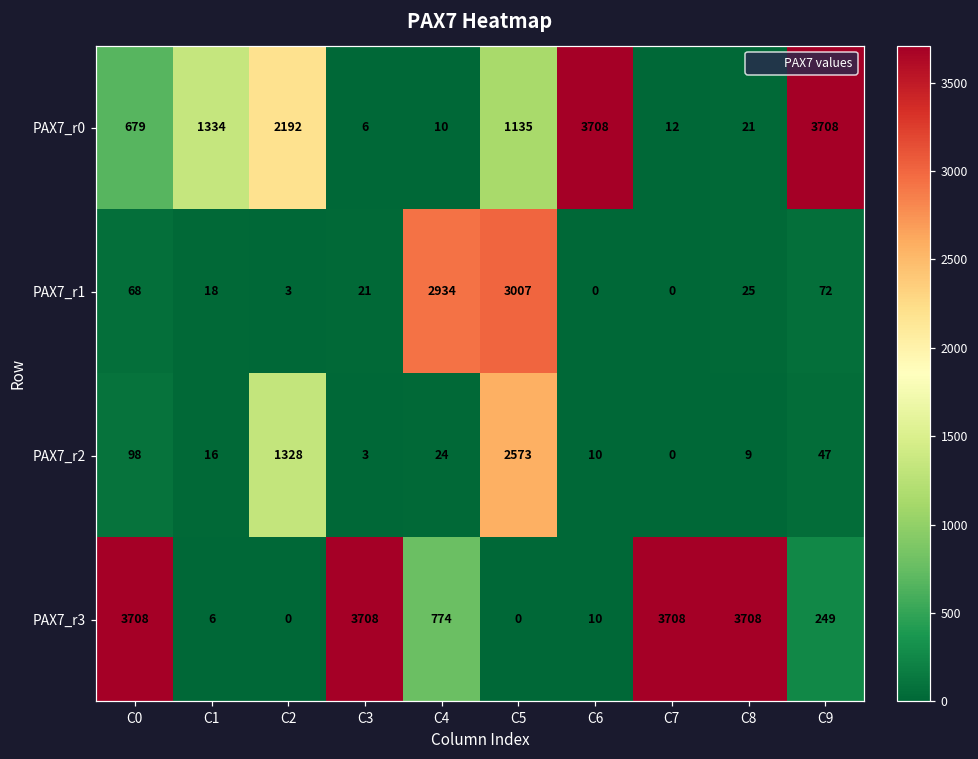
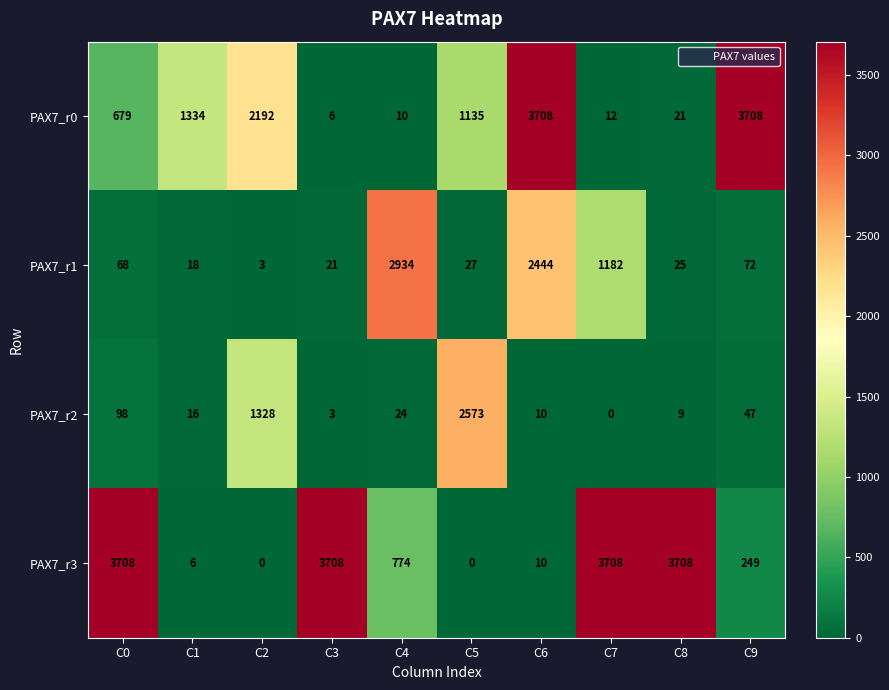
  {
    "PAX7_r0": {
      "C0": 679,
      "C1": 1334,
      "C2": 2192,
      "C3": 6,
      "C4": 10,
      "C5": 1135,
      "C6": 3708,
      "C7": 12,
      "C8": 21,
      "C9": 3708
    },
    "PAX7_r1": {
      "C0": 68,
      "C1": 18,
      "C2": 3,
      "C3": 21,
      "C4": 2934,
-     "C5": 3007,
-     "C6": 0,
-     "C7": 0,
+     "C5": 27,
+     "C6": 2444,
+     "C7": 1182,
      "C8": 25,
      "C9": 72
    },
    "PAX7_r2": {
      "C0": 98,
      "C1": 16,
      "C2": 1328,
      "C3": 3,
      "C4": 24,
      "C5": 2573,
      "C6": 10,
      "C7": 0,
      "C8": 9,
      "C9": 47
    },
    "PAX7_r3": {
      "C0": 3708,
      "C1": 6,
      "C2": 0,
      "C3": 3708,
      "C4": 774,
      "C5": 0,
      "C6": 10,
      "C7": 3708,
      "C8": 3708,
      "C9": 249
    }
  }
